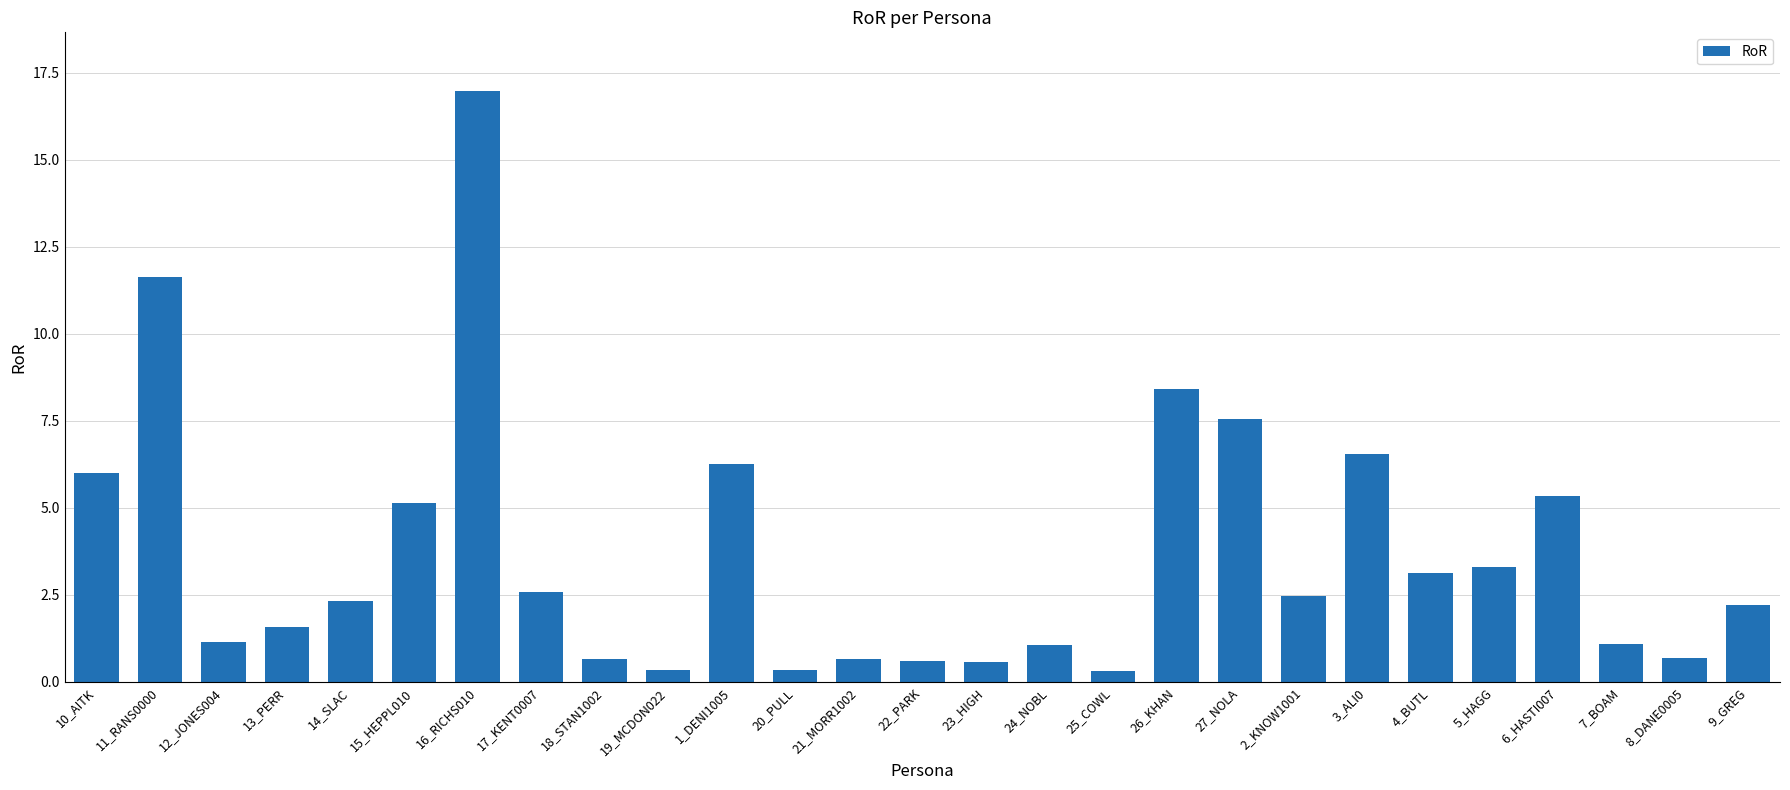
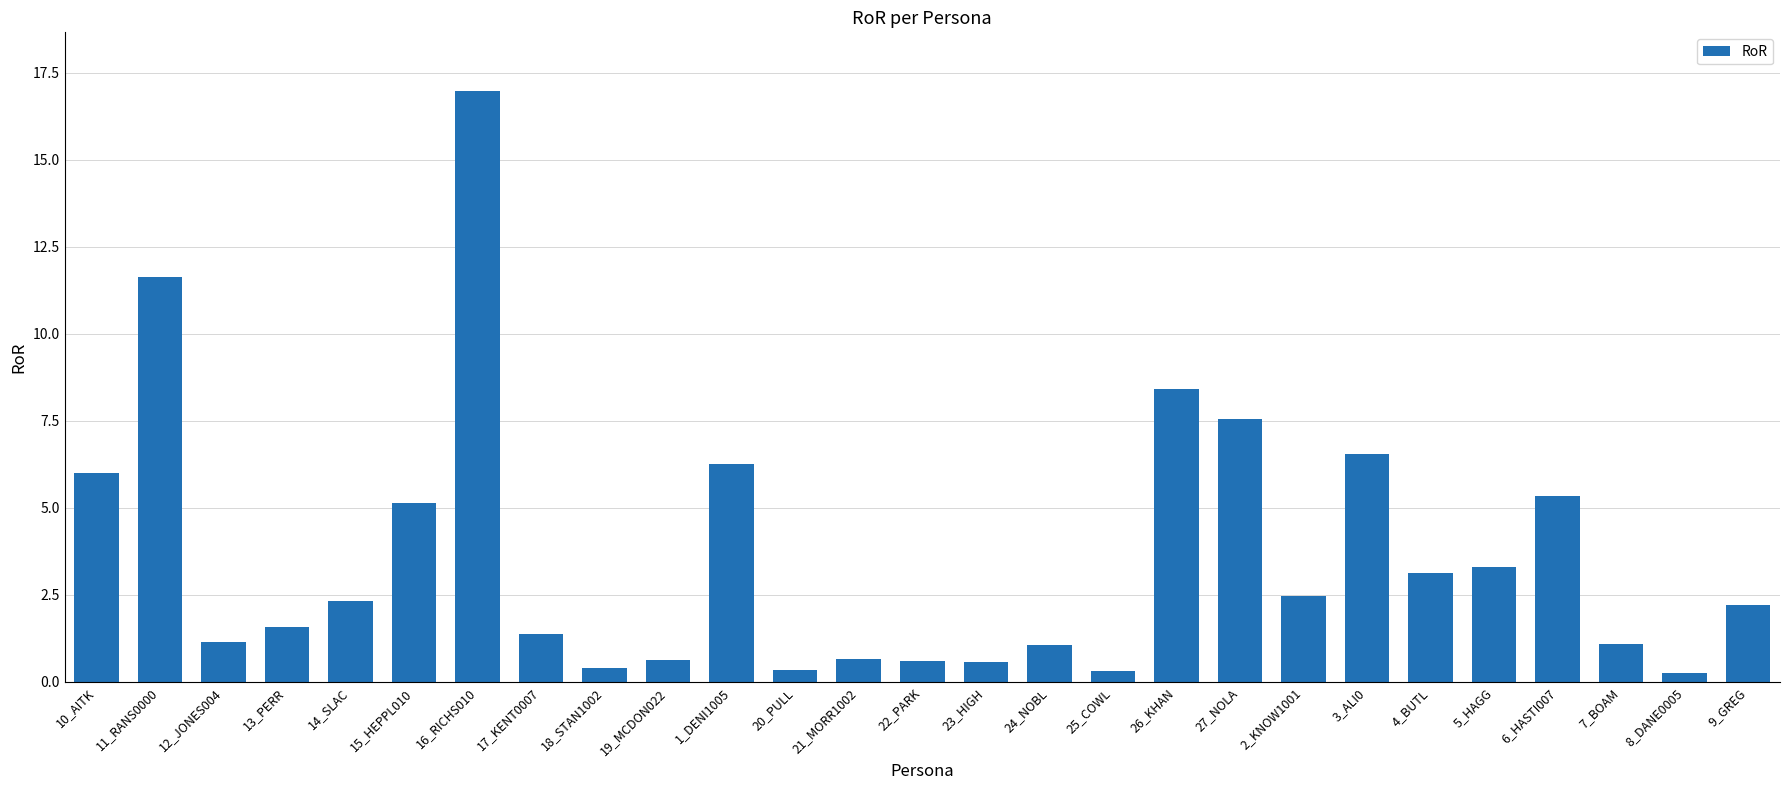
  {
    "10_AITK": 6.0,
    "11_RANS0000": 11.6,
    "12_JONES004": 1.1,
    "13_PERR": 1.6,
    "14_SLAC": 2.3,
    "15_HEPPL010": 5.1,
    "16_RICHS010": 17.0,
-   "17_KENT0007": 2.6,
-   "18_STAN1002": 0.6,
-   "19_MCDON022": 0.4,
+   "17_KENT0007": 1.4,
+   "18_STAN1002": 0.4,
+   "19_MCDON022": 0.6,
    "1_DENI1005": 6.3,
    "20_PULL": 0.3,
    "21_MORR1002": 0.7,
    "22_PARK": 0.6,
    "23_HIGH": 0.6,
    "24_NOBL": 1.1,
    "25_COWL": 0.3,
    "26_KHAN": 8.4,
    "27_NOLA": 7.6,
    "2_KNOW1001": 2.5,
    "3_ALI0": 6.5,
    "4_BUTL": 3.1,
    "5_HAGG": 3.3,
    "6_HASTI007": 5.4,
    "7_BOAM": 1.1,
-   "8_DANE0005": 0.7,
+   "8_DANE0005": 0.3,
    "9_GREG": 2.2
  }
